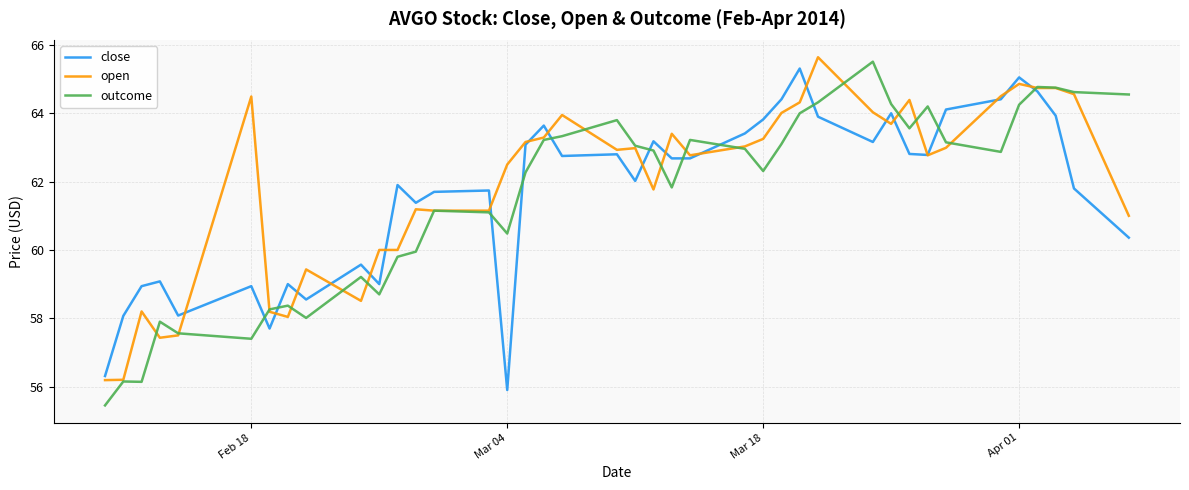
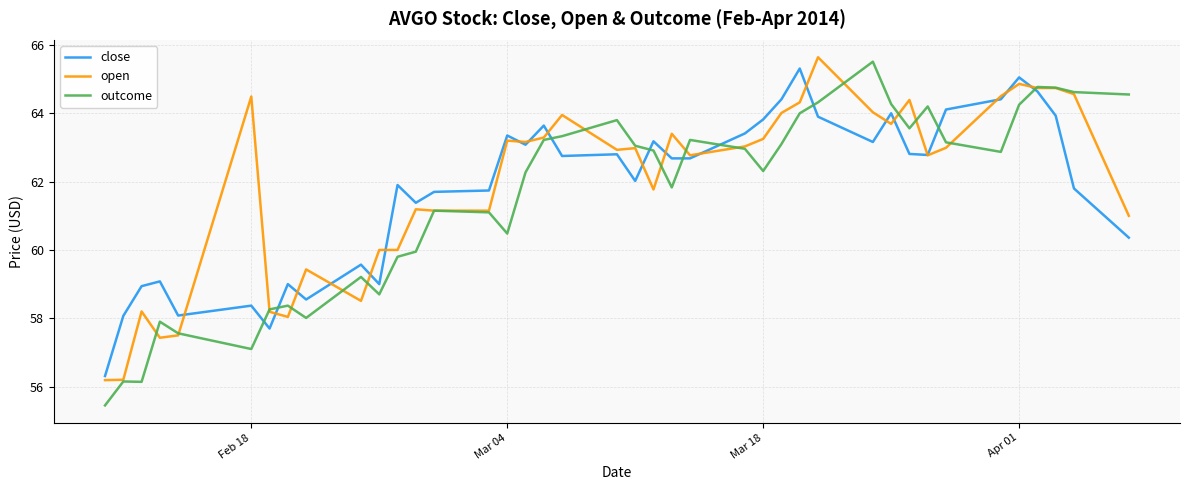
  {
    "close": {
-     "Feb 18": 58.9,
-     "Mar 04": 55.9,
+     "Feb 18": 58.4,
+     "Mar 04": 63.4,
      "Mar 18": 63.8,
      "Apr 01": 65.1
    },
    "open": {
      "Feb 18": 64.5,
-     "Mar 04": 62.5,
+     "Mar 04": 63.2,
      "Mar 18": 63.3,
      "Apr 01": 64.9
    },
    "outcome": {
-     "Feb 18": 57.4,
+     "Feb 18": 57.1,
      "Mar 04": 60.5,
      "Mar 18": 62.3,
      "Apr 01": 64.3
    }
  }
